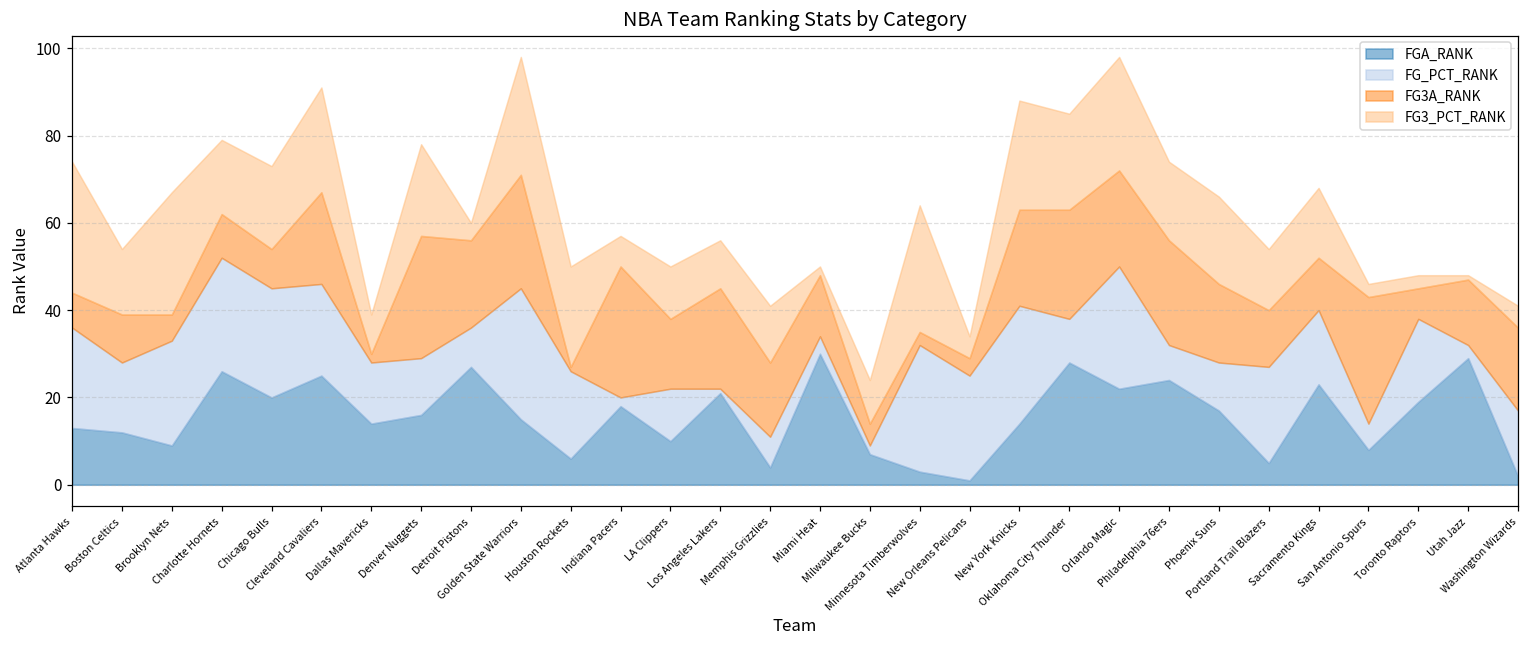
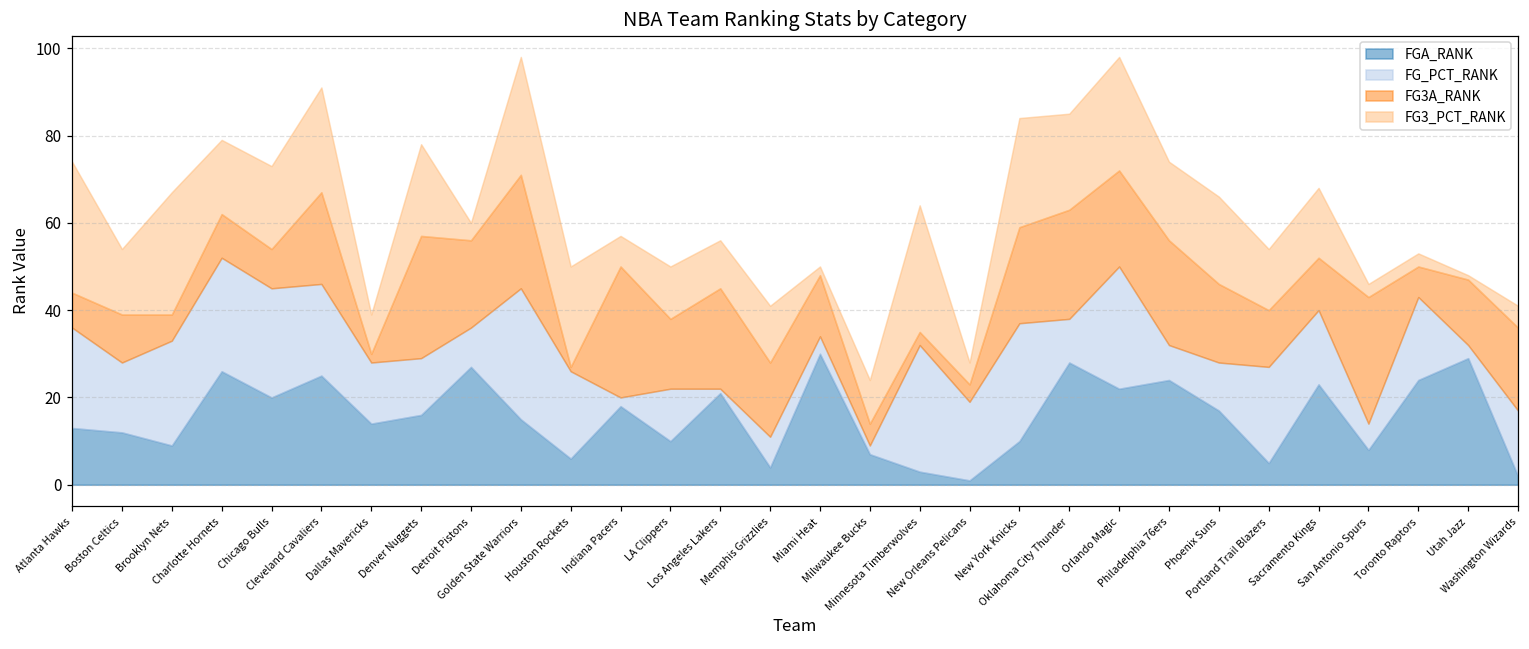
  {
    "FGA_RANK": {
      "Atlanta Hawks": 13,
      "Boston Celtics": 12,
      "Brooklyn Nets": 9,
      "Charlotte Hornets": 26,
      "Chicago Bulls": 20,
      "Cleveland Cavaliers": 25,
      "Dallas Mavericks": 14,
      "Denver Nuggets": 16,
      "Detroit Pistons": 27,
      "Golden State Warriors": 15,
      "Houston Rockets": 6,
      "Indiana Pacers": 18,
      "LA Clippers": 10,
      "Los Angeles Lakers": 21,
      "Memphis Grizzlies": 4,
      "Miami Heat": 30,
      "Milwaukee Bucks": 7,
      "Minnesota Timberwolves": 3,
      "New Orleans Pelicans": 1,
-     "New York Knicks": 14,
+     "New York Knicks": 10,
      "Oklahoma City Thunder": 28,
      "Orlando Magic": 22,
      "Philadelphia 76ers": 24,
      "Phoenix Suns": 17,
      "Portland Trail Blazers": 5,
      "Sacramento Kings": 23,
      "San Antonio Spurs": 8,
-     "Toronto Raptors": 19,
+     "Toronto Raptors": 24,
      "Utah Jazz": 29,
      "Washington Wizards": 2
    },
    "FG_PCT_RANK": {
      "Atlanta Hawks": 23,
      "Boston Celtics": 16,
      "Brooklyn Nets": 24,
      "Charlotte Hornets": 26,
      "Chicago Bulls": 25,
      "Cleveland Cavaliers": 21,
      "Dallas Mavericks": 14,
      "Denver Nuggets": 13,
      "Detroit Pistons": 9,
      "Golden State Warriors": 30,
      "Houston Rockets": 20,
      "Indiana Pacers": 2,
      "LA Clippers": 12,
      "Los Angeles Lakers": 1,
      "Memphis Grizzlies": 7,
      "Miami Heat": 4,
      "Milwaukee Bucks": 2,
      "Minnesota Timberwolves": 29,
-     "New Orleans Pelicans": 24,
+     "New Orleans Pelicans": 18,
      "New York Knicks": 27,
      "Oklahoma City Thunder": 10,
      "Orlando Magic": 28,
      "Philadelphia 76ers": 8,
      "Phoenix Suns": 11,
      "Portland Trail Blazers": 22,
      "Sacramento Kings": 17,
      "San Antonio Spurs": 6,
      "Toronto Raptors": 19,
      "Utah Jazz": 3,
      "Washington Wizards": 15
    },
    "FG3A_RANK": {
      "Atlanta Hawks": 8,
      "Boston Celtics": 11,
      "Brooklyn Nets": 6,
      "Charlotte Hornets": 10,
      "Chicago Bulls": 9,
      "Cleveland Cavaliers": 21,
      "Dallas Mavericks": 2,
      "Denver Nuggets": 28,
      "Detroit Pistons": 20,
      "Golden State Warriors": 26,
      "Houston Rockets": 1,
      "Indiana Pacers": 30,
      "LA Clippers": 16,
      "Los Angeles Lakers": 23,
      "Memphis Grizzlies": 17,
      "Miami Heat": 14,
      "Milwaukee Bucks": 5,
      "Minnesota Timberwolves": 3,
      "New Orleans Pelicans": 4,
      "New York Knicks": 22,
      "Oklahoma City Thunder": 25,
      "Orlando Magic": 22,
      "Philadelphia 76ers": 24,
      "Phoenix Suns": 18,
      "Portland Trail Blazers": 13,
      "Sacramento Kings": 12,
      "San Antonio Spurs": 29,
      "Toronto Raptors": 7,
      "Utah Jazz": 15,
      "Washington Wizards": 19
    },
    "FG3_PCT_RANK": {
      "Atlanta Hawks": 30,
      "Boston Celtics": 15,
      "Brooklyn Nets": 28,
      "Charlotte Hornets": 17,
      "Chicago Bulls": 19,
      "Cleveland Cavaliers": 24,
      "Dallas Mavericks": 9,
      "Denver Nuggets": 21,
      "Detroit Pistons": 4,
      "Golden State Warriors": 27,
      "Houston Rockets": 23,
      "Indiana Pacers": 7,
      "LA Clippers": 12,
      "Los Angeles Lakers": 11,
      "Memphis Grizzlies": 13,
      "Miami Heat": 2,
      "Milwaukee Bucks": 10,
      "Minnesota Timberwolves": 29,
      "New Orleans Pelicans": 5,
      "New York Knicks": 25,
      "Oklahoma City Thunder": 22,
      "Orlando Magic": 26,
      "Philadelphia 76ers": 18,
      "Phoenix Suns": 20,
      "Portland Trail Blazers": 14,
      "Sacramento Kings": 16,
      "San Antonio Spurs": 3,
      "Toronto Raptors": 3,
      "Utah Jazz": 1,
      "Washington Wizards": 5
    }
  }
